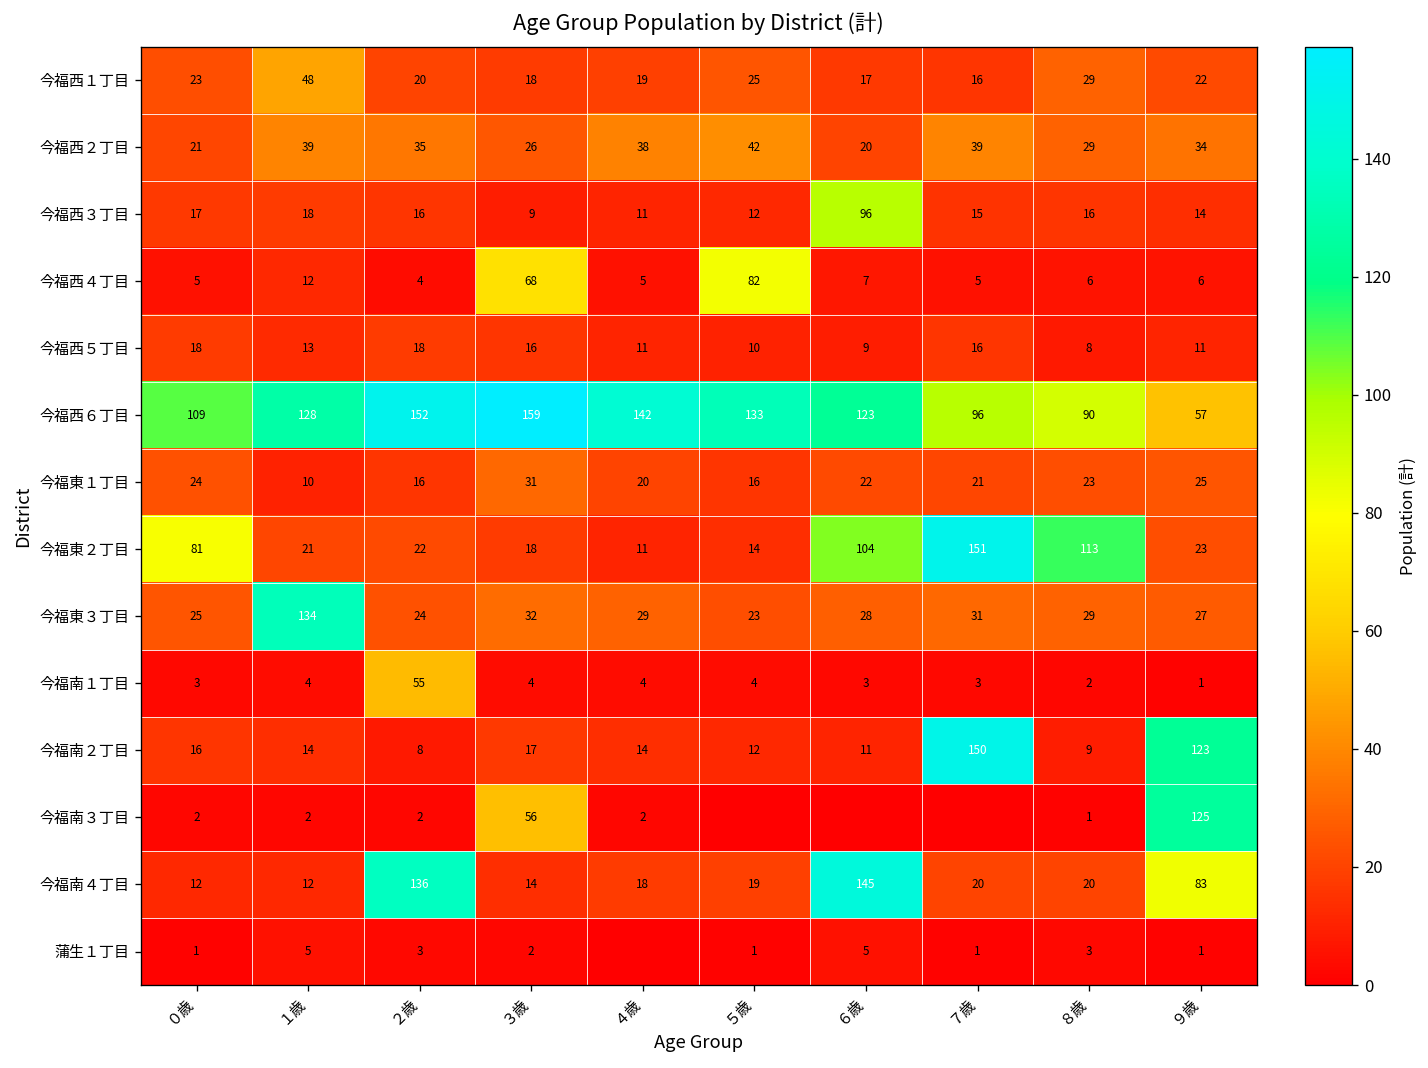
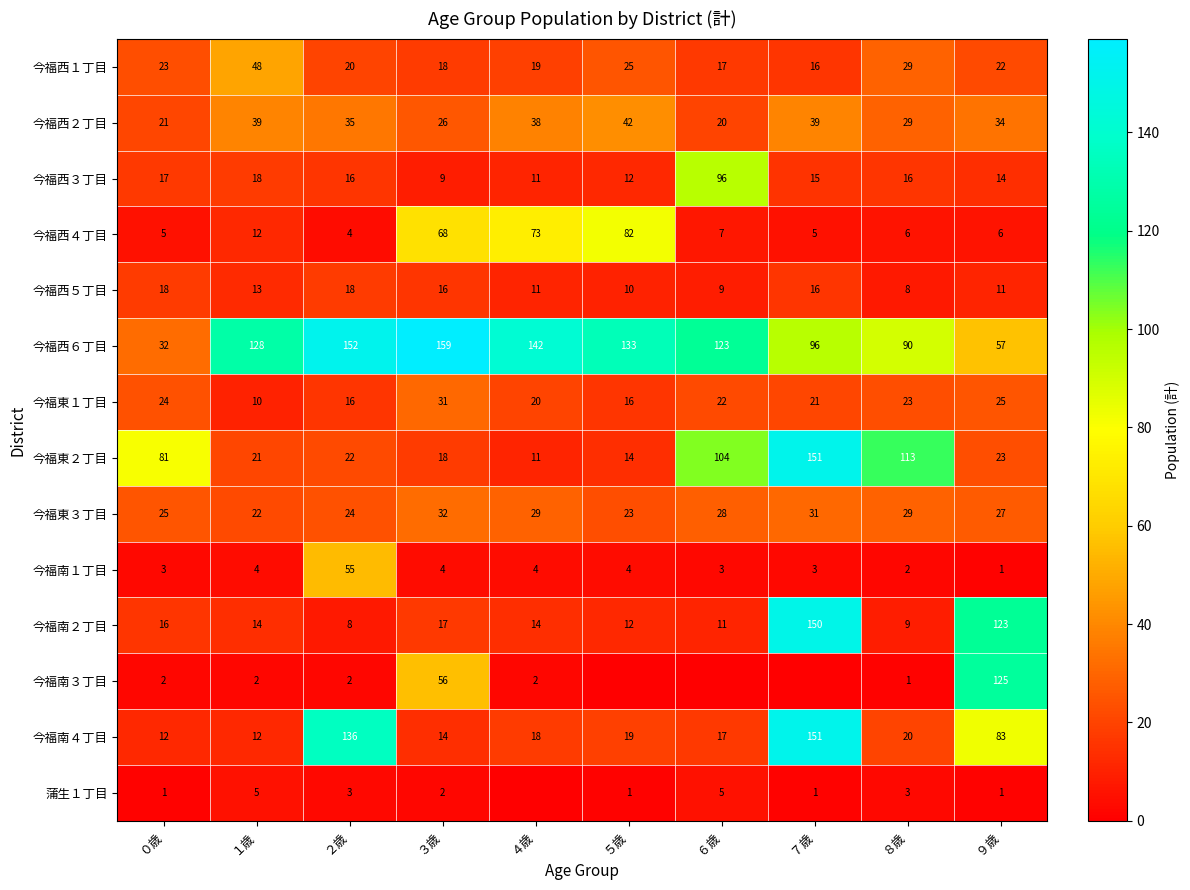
  {
    "今福西１丁目": {
      "０歳": 23,
      "１歳": 48,
      "２歳": 20,
      "３歳": 18,
      "４歳": 19,
      "５歳": 25,
      "６歳": 17,
      "７歳": 16,
      "８歳": 29,
      "９歳": 22
    },
    "今福西２丁目": {
      "０歳": 21,
      "１歳": 39,
      "２歳": 35,
      "３歳": 26,
      "４歳": 38,
      "５歳": 42,
      "６歳": 20,
      "７歳": 39,
      "８歳": 29,
      "９歳": 34
    },
    "今福西３丁目": {
      "０歳": 17,
      "１歳": 18,
      "２歳": 16,
      "３歳": 9,
      "４歳": 11,
      "５歳": 12,
      "６歳": 96,
      "７歳": 15,
      "８歳": 16,
      "９歳": 14
    },
    "今福西４丁目": {
      "０歳": 5,
      "１歳": 12,
      "２歳": 4,
      "３歳": 68,
-     "４歳": 5,
+     "４歳": 73,
      "５歳": 82,
      "６歳": 7,
      "７歳": 5,
      "８歳": 6,
      "９歳": 6
    },
    "今福西５丁目": {
      "０歳": 18,
      "１歳": 13,
      "２歳": 18,
      "３歳": 16,
      "４歳": 11,
      "５歳": 10,
      "６歳": 9,
      "７歳": 16,
      "８歳": 8,
      "９歳": 11
    },
    "今福西６丁目": {
-     "０歳": 109,
+     "０歳": 32,
      "１歳": 128,
      "２歳": 152,
      "３歳": 159,
      "４歳": 142,
      "５歳": 133,
      "６歳": 123,
      "７歳": 96,
      "８歳": 90,
      "９歳": 57
    },
    "今福東１丁目": {
      "０歳": 24,
      "１歳": 10,
      "２歳": 16,
      "３歳": 31,
      "４歳": 20,
      "５歳": 16,
      "６歳": 22,
      "７歳": 21,
      "８歳": 23,
      "９歳": 25
    },
    "今福東２丁目": {
      "０歳": 81,
      "１歳": 21,
      "２歳": 22,
      "３歳": 18,
      "４歳": 11,
      "５歳": 14,
      "６歳": 104,
      "７歳": 151,
      "８歳": 113,
      "９歳": 23
    },
    "今福東３丁目": {
      "０歳": 25,
-     "１歳": 134,
+     "１歳": 22,
      "２歳": 24,
      "３歳": 32,
      "４歳": 29,
      "５歳": 23,
      "６歳": 28,
      "７歳": 31,
      "８歳": 29,
      "９歳": 27
    },
    "今福南１丁目": {
      "０歳": 3,
      "１歳": 4,
      "２歳": 55,
      "３歳": 4,
      "４歳": 4,
      "５歳": 4,
      "６歳": 3,
      "７歳": 3,
      "８歳": 2,
      "９歳": 1
    },
    "今福南２丁目": {
      "０歳": 16,
      "１歳": 14,
      "２歳": 8,
      "３歳": 17,
      "４歳": 14,
      "５歳": 12,
      "６歳": 11,
      "７歳": 150,
      "８歳": 9,
      "９歳": 123
    },
    "今福南３丁目": {
      "０歳": 2,
      "１歳": 2,
      "２歳": 2,
      "３歳": 56,
      "４歳": 2,
      "８歳": 1,
      "９歳": 125
    },
    "今福南４丁目": {
      "０歳": 12,
      "１歳": 12,
      "２歳": 136,
      "３歳": 14,
      "４歳": 18,
      "５歳": 19,
-     "６歳": 145,
-     "７歳": 20,
+     "６歳": 17,
+     "７歳": 151,
      "８歳": 20,
      "９歳": 83
    },
    "蒲生１丁目": {
      "０歳": 1,
      "１歳": 5,
      "２歳": 3,
      "３歳": 2,
      "５歳": 1,
      "６歳": 5,
      "７歳": 1,
      "８歳": 3,
      "９歳": 1
    }
  }
